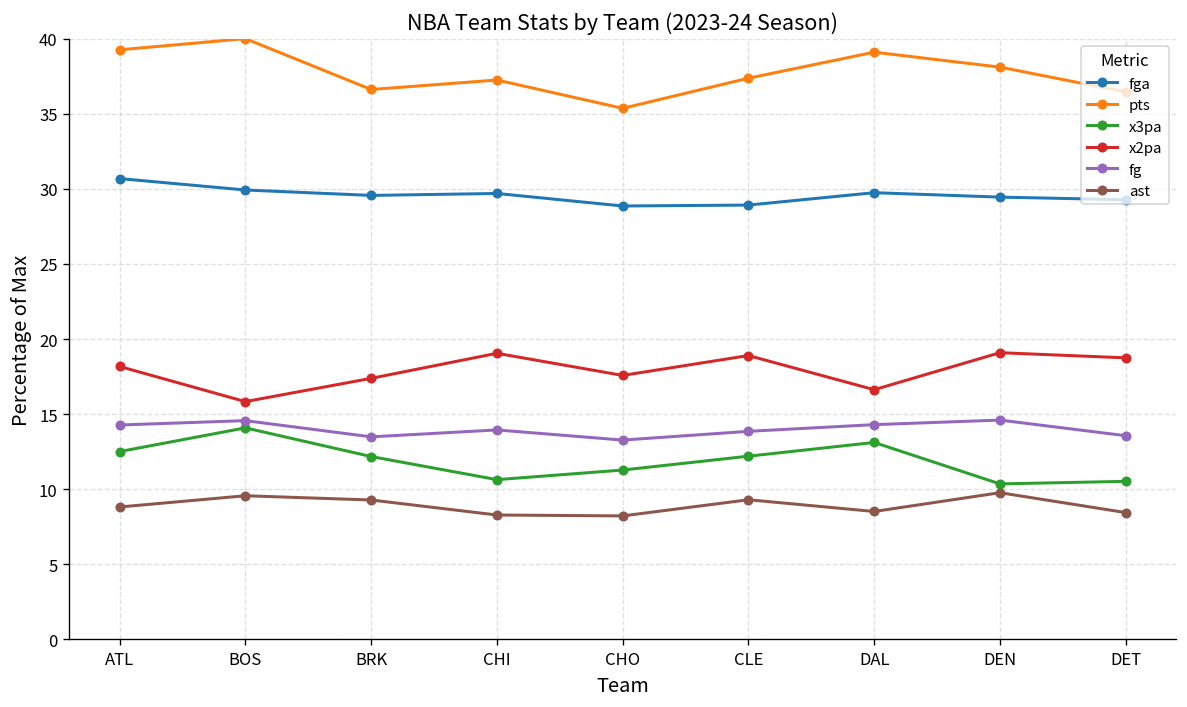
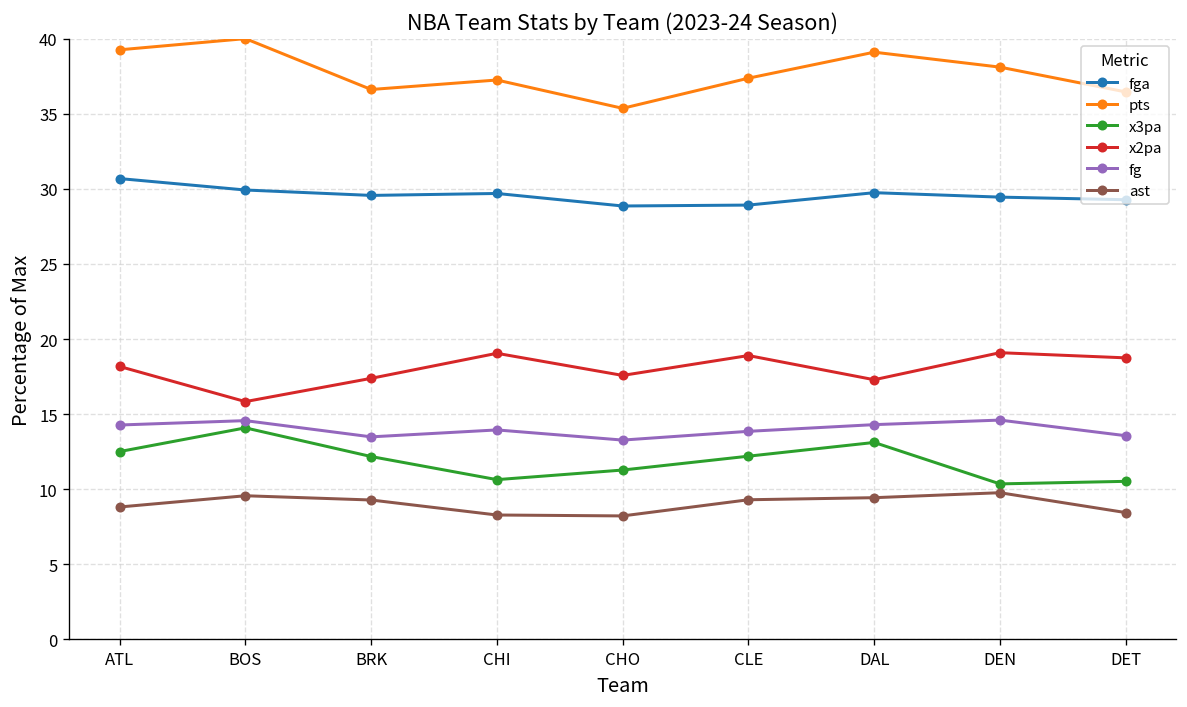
  {
    "fga": {
      "ATL": 30.7,
      "BOS": 29.9,
      "BRK": 29.6,
      "CHI": 29.7,
      "CHO": 28.9,
      "CLE": 28.9,
      "DAL": 29.7,
      "DEN": 29.4
    },
    "pts": {
      "ATL": 39.3,
      "BOS": 40.0,
      "BRK": 36.6,
      "CHI": 37.2,
      "CHO": 35.4,
      "CLE": 37.4,
      "DAL": 39.1,
      "DEN": 38.1
    },
    "x3pa": {
      "ATL": 12.5,
      "BOS": 14.1,
      "BRK": 12.2,
      "CHI": 10.6,
      "CHO": 11.3,
      "CLE": 12.2,
      "DAL": 13.1,
      "DEN": 10.4,
      "DET": 10.5
    },
    "x2pa": {
      "ATL": 18.2,
      "BOS": 15.8,
      "BRK": 17.4,
      "CHI": 19.1,
      "CHO": 17.6,
      "CLE": 18.9,
-     "DAL": 16.6,
+     "DAL": 17.3,
      "DEN": 19.1,
      "DET": 18.7
    },
    "fg": {
      "ATL": 14.3,
      "BOS": 14.6,
      "BRK": 13.5,
      "CHI": 13.9,
      "CHO": 13.3,
      "CLE": 13.9,
      "DAL": 14.3,
      "DEN": 14.6,
      "DET": 13.6
    },
    "ast": {
      "ATL": 8.8,
      "BOS": 9.6,
      "BRK": 9.3,
      "CHI": 8.3,
      "CHO": 8.2,
      "CLE": 9.3,
-     "DAL": 8.5,
+     "DAL": 9.4,
      "DEN": 9.8,
      "DET": 8.4
    }
  }
